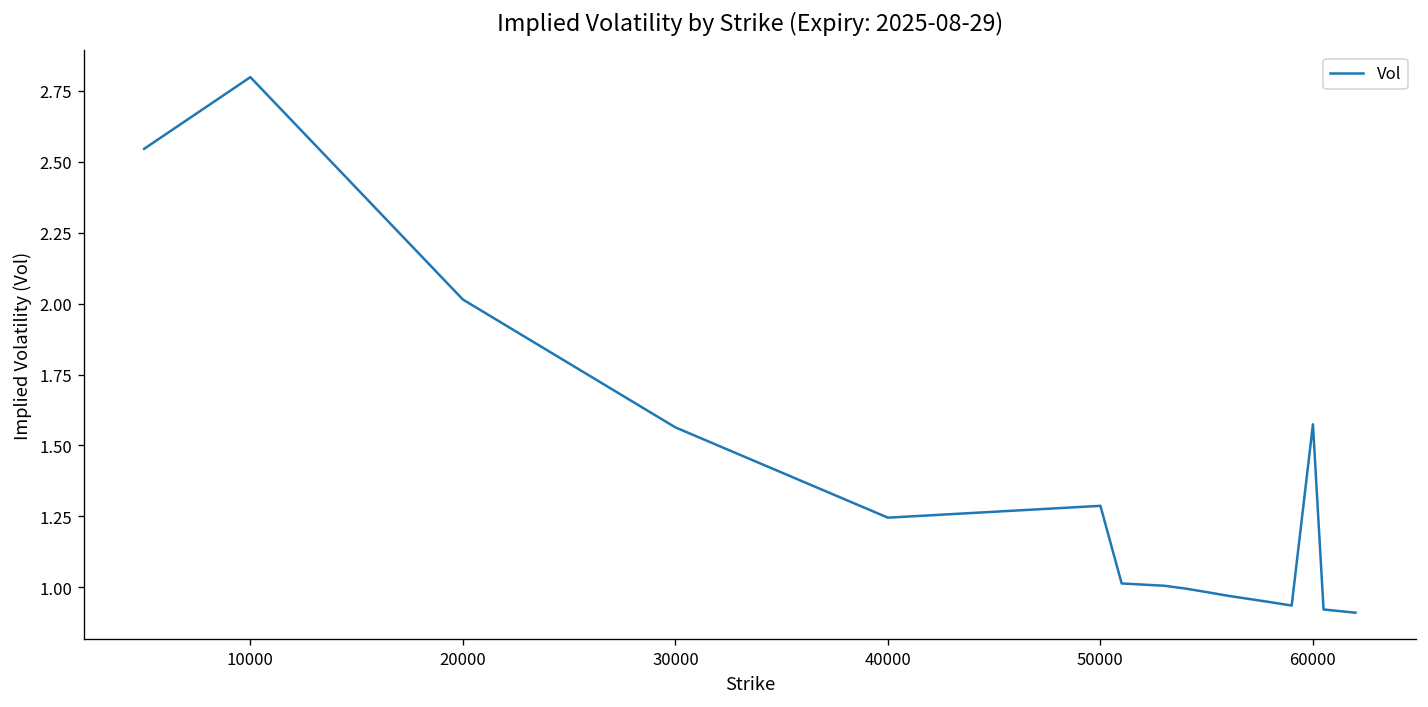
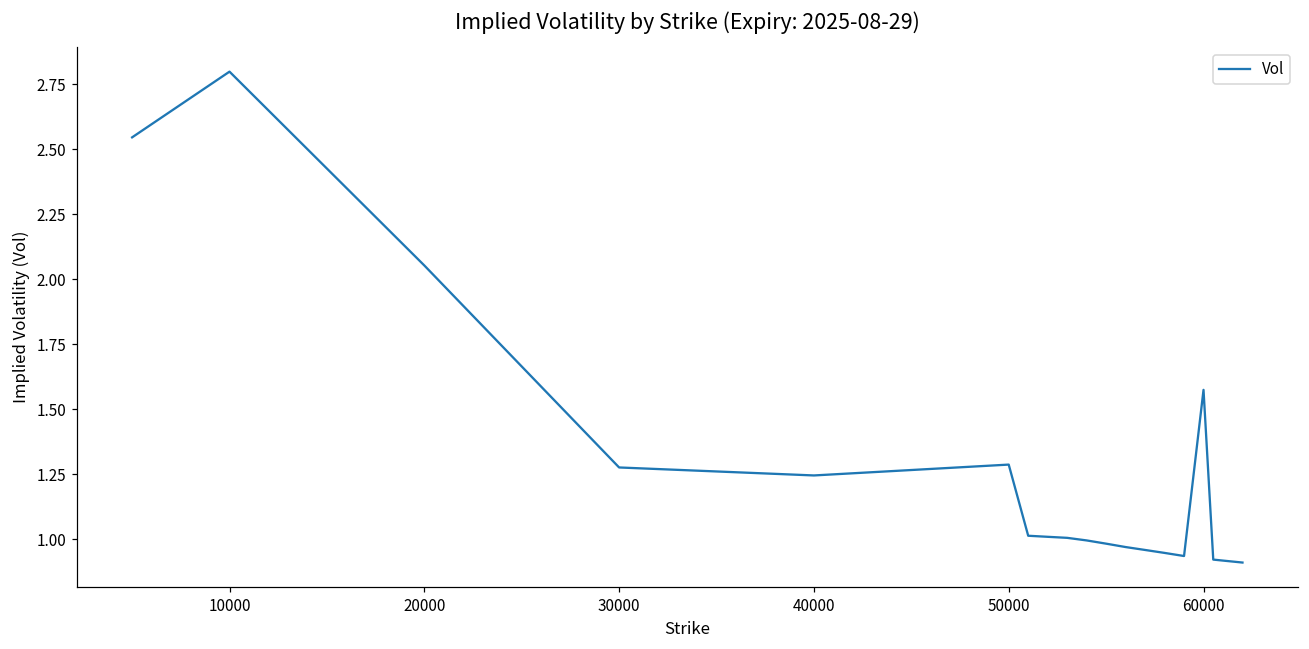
  {
    "10000": 2.80,
-   "20000": 2.01,
-   "30000": 1.56,
+   "20000": 2.05,
+   "30000": 1.28,
    "40000": 1.25,
    "50000": 1.29,
    "60000": 1.57
  }
